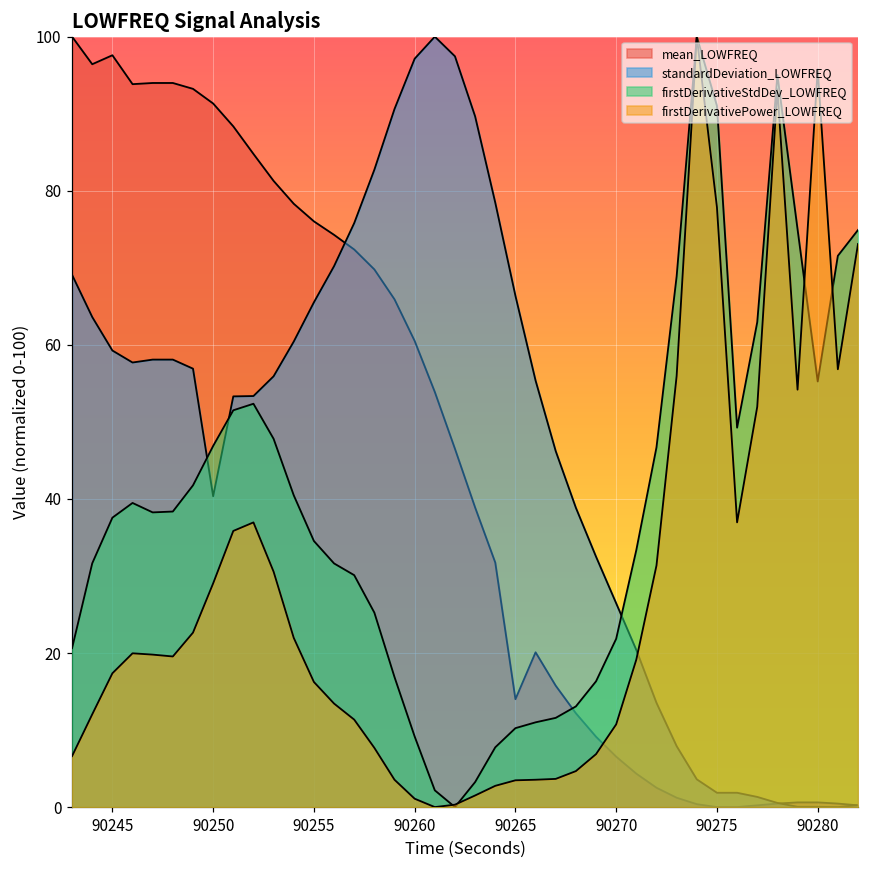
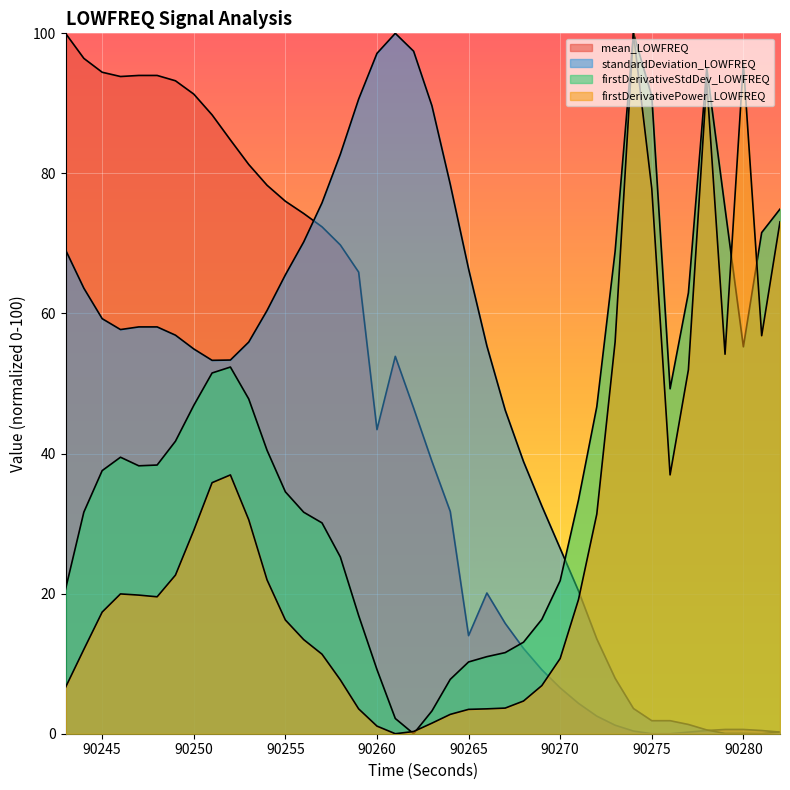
  {
    "mean_LOWFREQ": {
-     "90245": 98,
+     "90245": 94,
      "90250": 91,
      "90255": 76,
-     "90260": 61,
+     "90260": 43,
      "90265": 14,
      "90270": 7,
      "90275": 0,
      "90280": 1
    },
    "standardDeviation_LOWFREQ": {
      "90245": 59,
-     "90250": 40,
+     "90250": 55,
      "90255": 66,
      "90260": 97,
      "90265": 66,
      "90270": 26,
      "90275": 2,
      "90280": 0
    },
    "firstDerivativeStdDev_LOWFREQ": {
      "90245": 38,
      "90250": 47,
      "90255": 35,
      "90260": 9,
      "90265": 10,
      "90270": 22,
      "90280": 55
    },
    "firstDerivativePower_LOWFREQ": {
      "90245": 17,
      "90250": 29,
      "90255": 16,
      "90260": 1,
      "90265": 3,
      "90270": 11,
      "90275": 78
    }
  }
